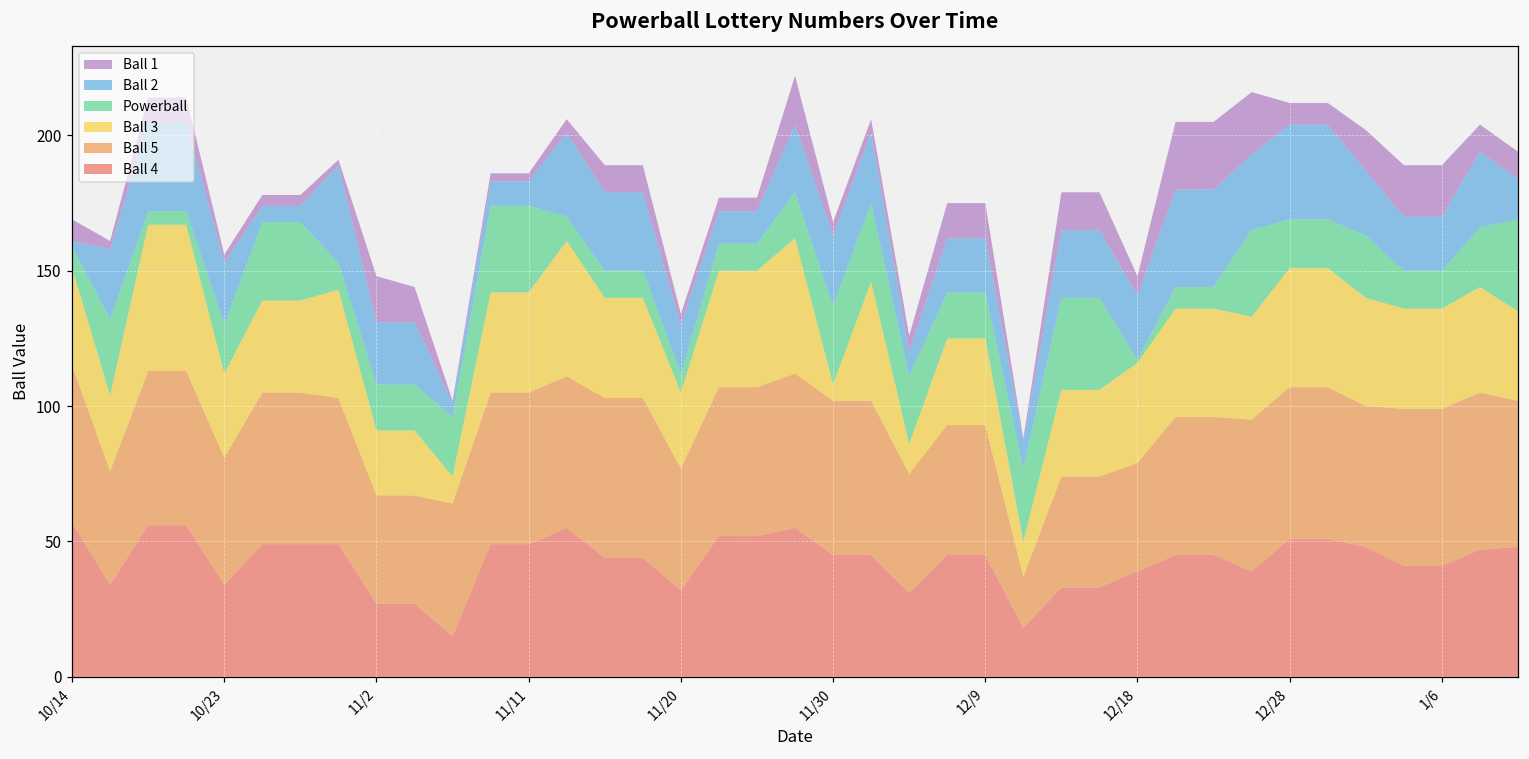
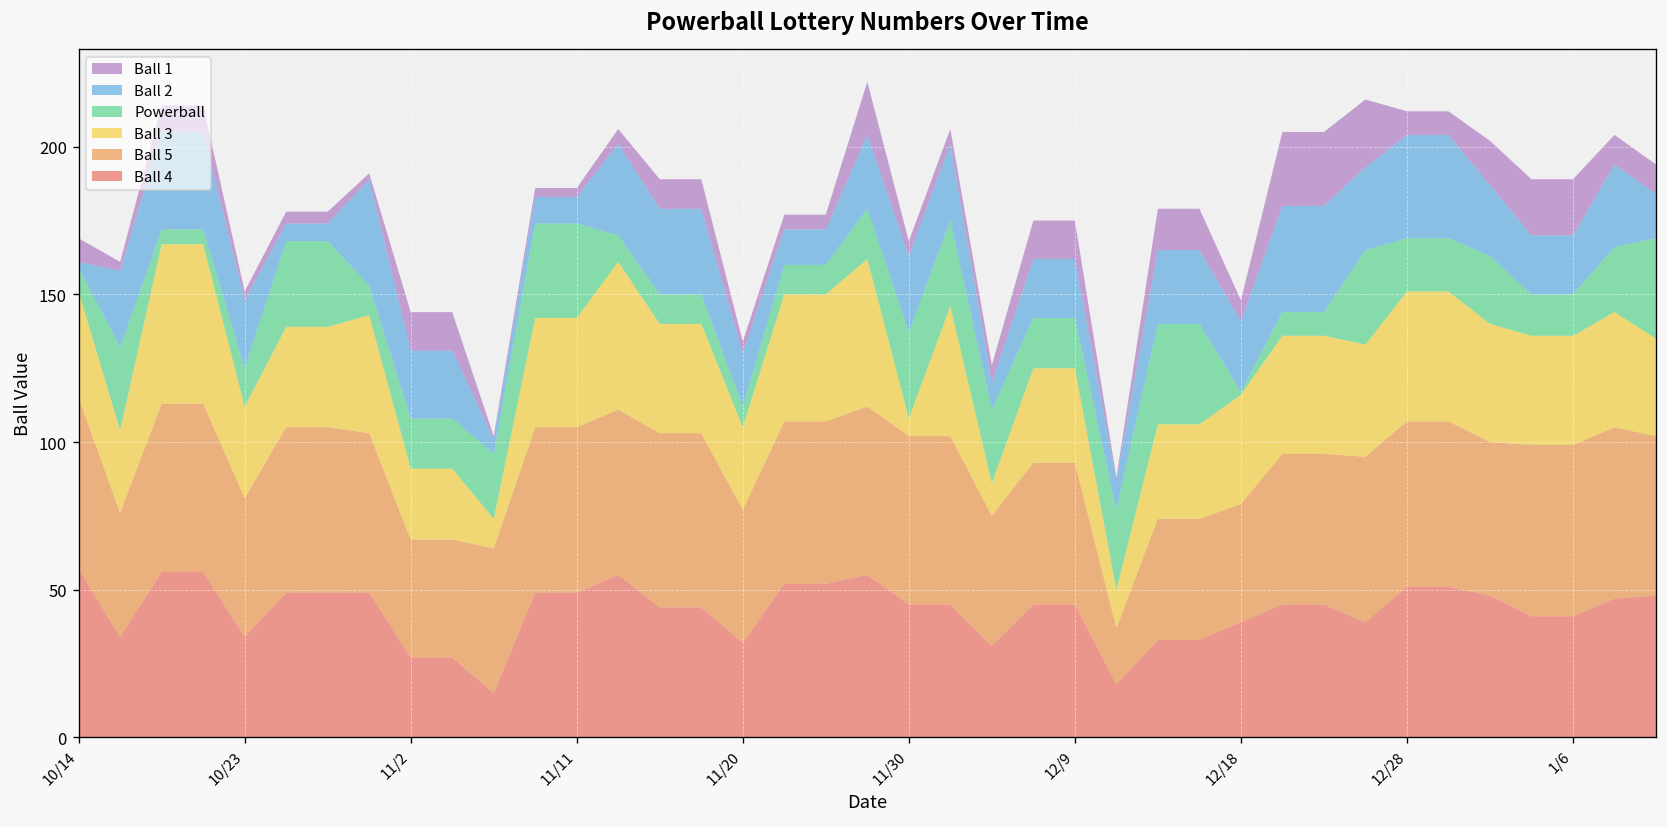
  {
    "Ball 3": {
      "10/14": 36,
      "10/23": 31,
      "11/2": 24,
      "11/11": 37,
      "11/20": 28,
      "11/30": 6,
      "12/9": 32,
      "12/28": 44,
      "1/6": 37
    },
    "Powerball": {
      "10/14": 8,
-     "10/23": 18,
+     "10/23": 13,
      "11/2": 17,
      "11/11": 32,
      "11/20": 7,
      "11/30": 29,
      "12/9": 17,
      "12/28": 18,
      "1/6": 14
    },
    "Ball 2": {
      "10/14": 2,
      "10/23": 23,
      "11/2": 23,
      "11/11": 9,
      "11/20": 18,
      "11/30": 26,
      "12/9": 20,
      "12/18": 24,
      "12/28": 35,
      "1/6": 20
    },
    "Ball 1": {
      "10/14": 8,
      "10/23": 3,
-     "11/2": 17,
+     "11/2": 13,
      "11/11": 3,
      "11/20": 4,
      "11/30": 5,
      "12/9": 13,
      "12/18": 7,
      "12/28": 8,
      "1/6": 19
    }
  }
